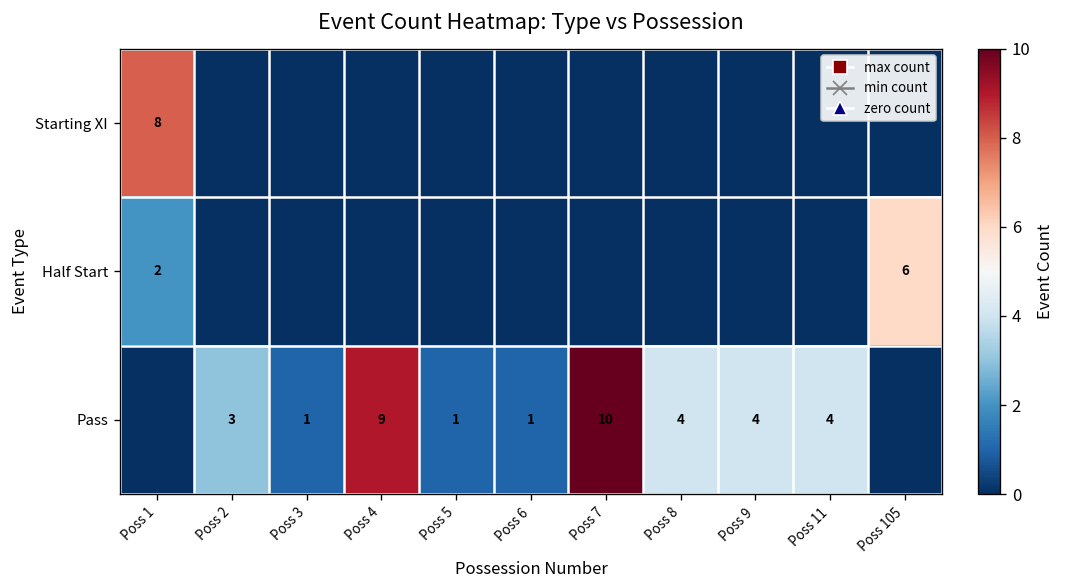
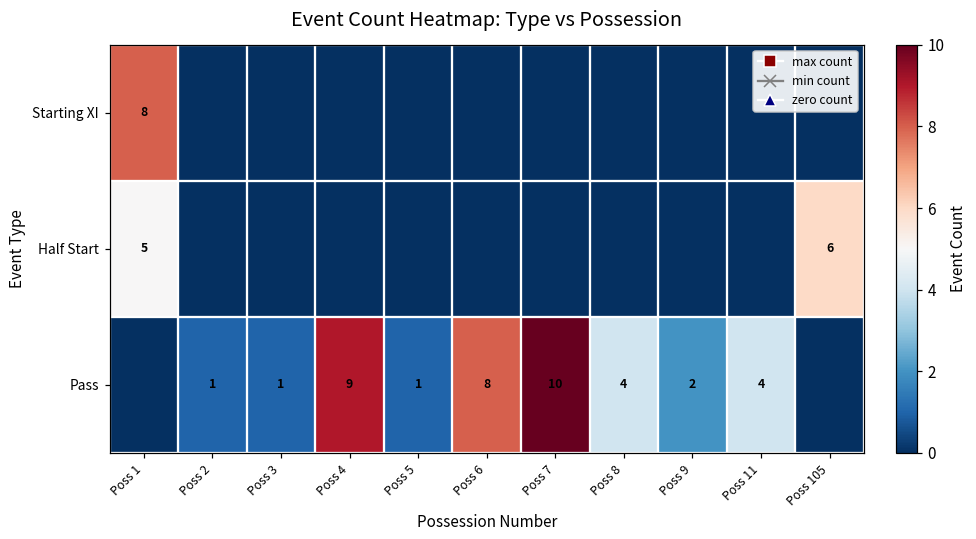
  {
    "Starting XI": {
      "Poss 1": 8
    },
    "Half Start": {
-     "Poss 1": 2,
+     "Poss 1": 5,
      "Poss 105": 6
    },
    "Pass": {
-     "Poss 2": 3,
+     "Poss 2": 1,
      "Poss 3": 1,
      "Poss 4": 9,
      "Poss 5": 1,
-     "Poss 6": 1,
+     "Poss 6": 8,
      "Poss 7": 10,
      "Poss 8": 4,
-     "Poss 9": 4,
+     "Poss 9": 2,
      "Poss 11": 4
    }
  }
